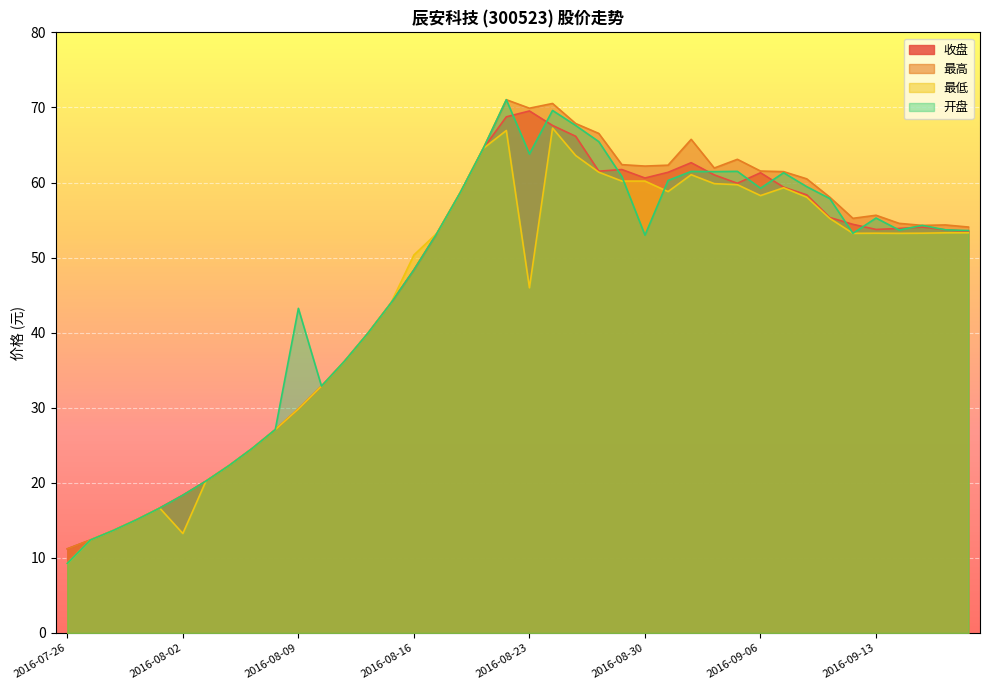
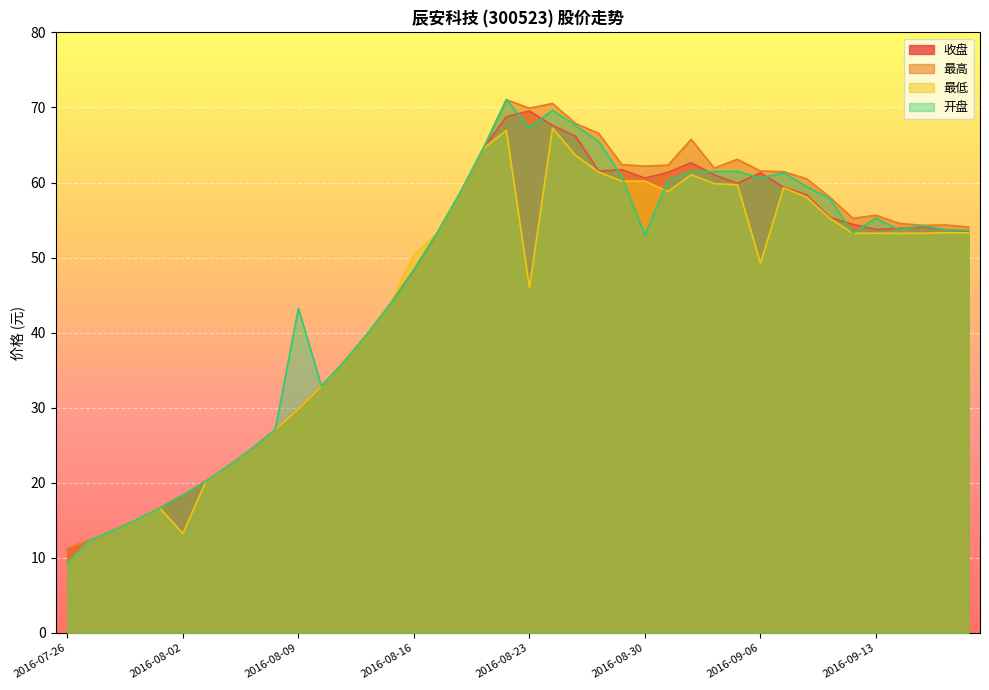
  {
    "最低": {
      "2016-08-02": 13,
      "2016-08-16": 50,
      "2016-08-23": 46,
      "2016-08-30": 60,
-     "2016-09-06": 58,
+     "2016-09-06": 49,
      "2016-09-13": 53
    },
    "开盘": {
      "2016-08-09": 43,
-     "2016-08-23": 64,
+     "2016-08-23": 67,
      "2016-08-30": 53,
-     "2016-09-06": 59,
+     "2016-09-06": 61,
      "2016-09-13": 55
    }
  }
